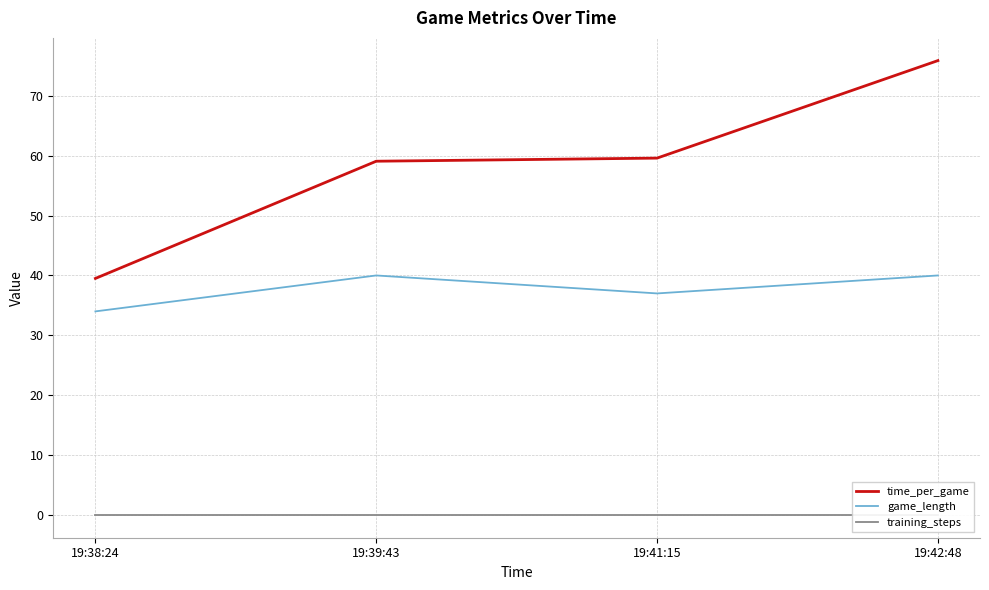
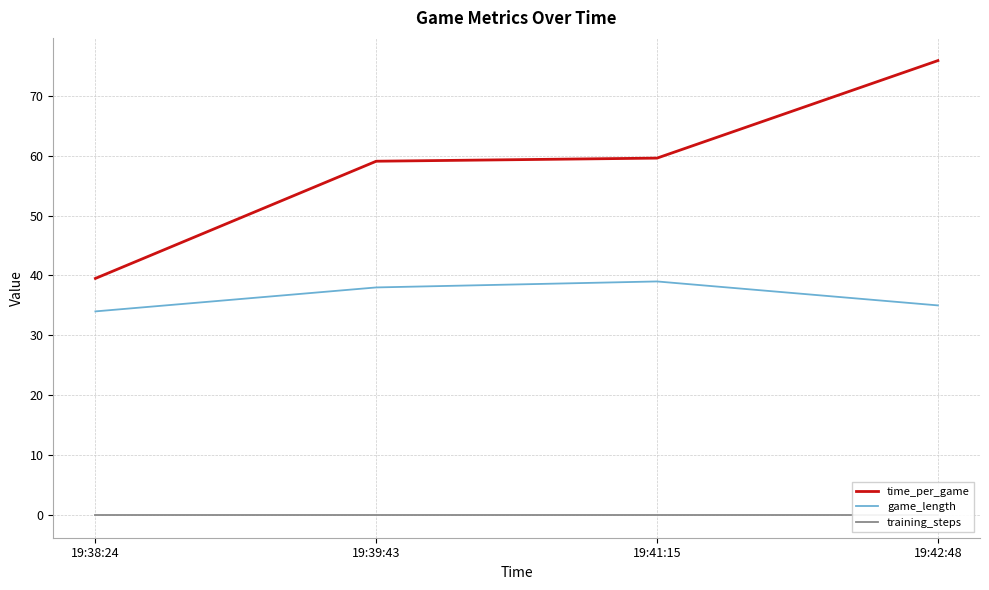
  {
    "time_per_game": {
      "19:38:24": 40,
      "19:39:43": 59,
      "19:41:15": 60,
      "19:42:48": 76
    },
    "game_length": {
      "19:38:24": 34,
-     "19:39:43": 40,
-     "19:41:15": 37,
-     "19:42:48": 40
+     "19:39:43": 38,
+     "19:41:15": 39,
+     "19:42:48": 35
    },
    "training_steps": {
      "19:38:24": 0,
      "19:39:43": 0,
      "19:41:15": 0
    }
  }
